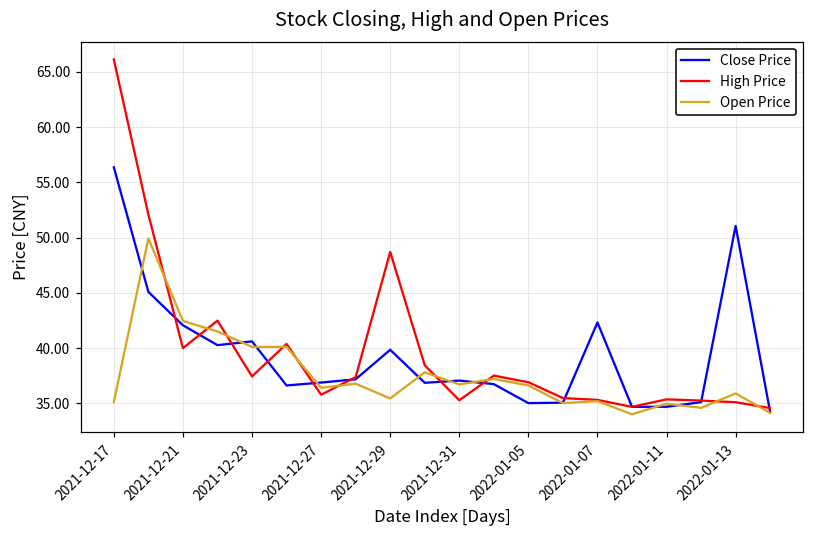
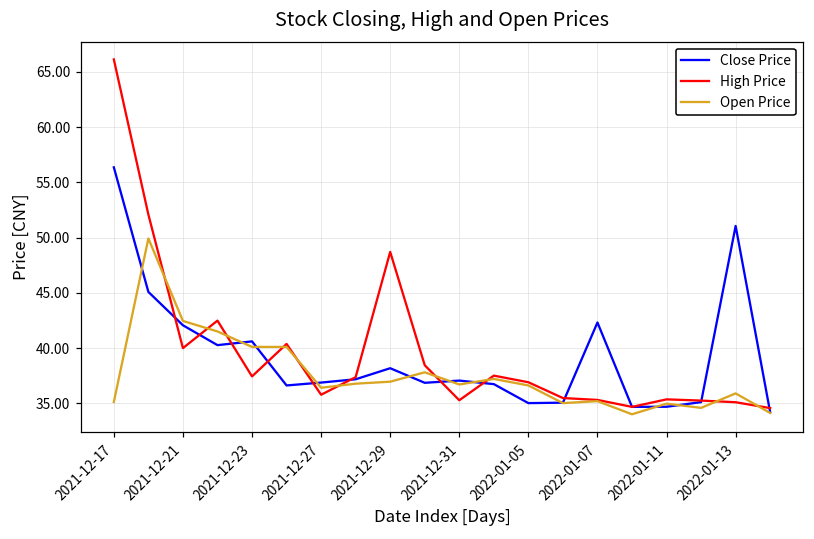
  {
    "Close Price": {
      "2021-12-17": 56.4,
      "2021-12-21": 42.1,
      "2021-12-23": 40.6,
      "2021-12-27": 36.9,
-     "2021-12-29": 39.8,
+     "2021-12-29": 38.2,
      "2021-12-31": 37.1,
      "2022-01-05": 35.0,
      "2022-01-07": 42.3,
      "2022-01-11": 34.7,
      "2022-01-13": 51.1
    },
    "High Price": {
      "2021-12-17": 66.1,
      "2021-12-21": 40.0,
      "2021-12-23": 37.4,
      "2021-12-27": 35.8,
      "2021-12-29": 48.7,
      "2021-12-31": 35.3,
      "2022-01-05": 36.9,
      "2022-01-11": 35.4,
      "2022-01-13": 35.1
    },
    "Open Price": {
      "2021-12-17": 35.1,
      "2021-12-21": 42.5,
      "2021-12-23": 40.1,
      "2021-12-27": 36.4,
-     "2021-12-29": 35.4,
+     "2021-12-29": 37.0,
      "2021-12-31": 36.7,
      "2022-01-05": 36.6,
      "2022-01-11": 35.0,
      "2022-01-13": 35.9
    }
  }
